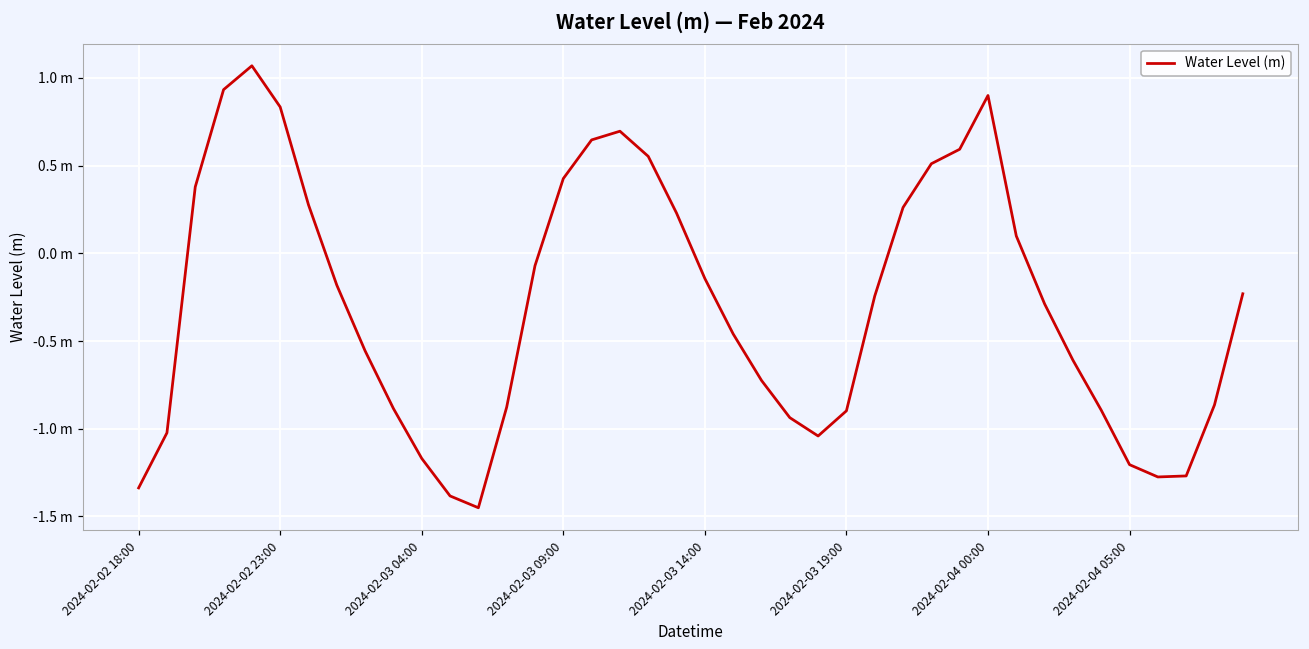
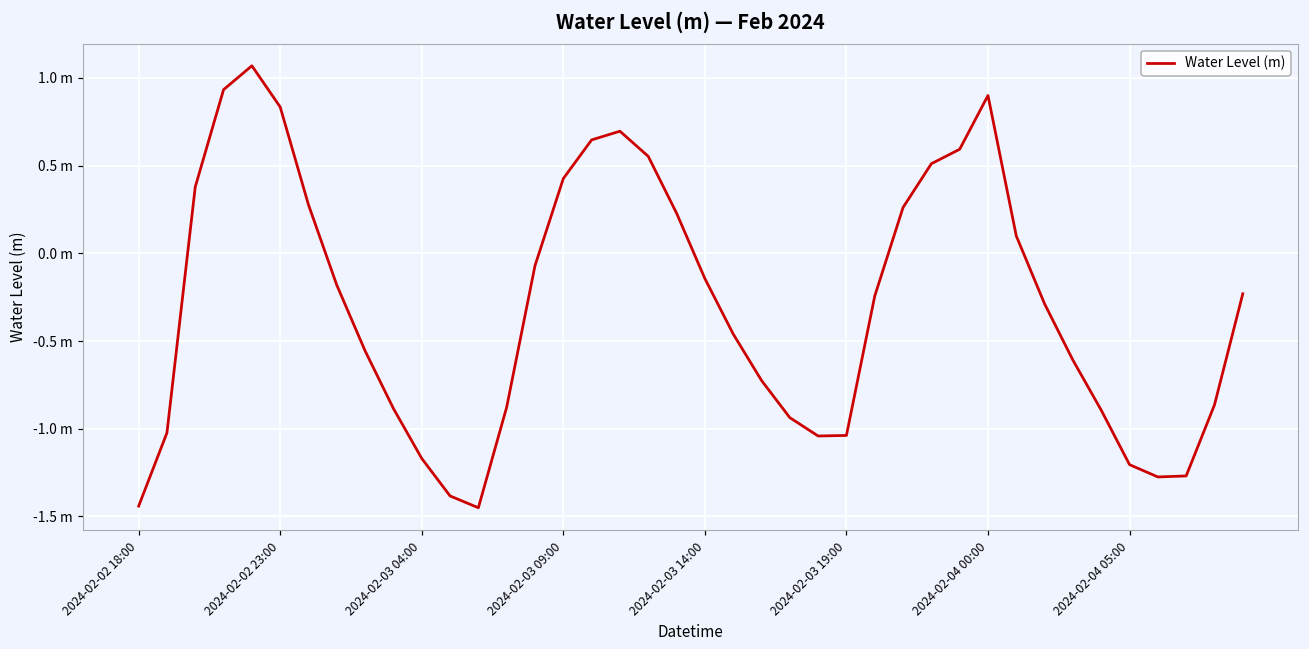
  {
-   "2024-02-02 18:00": "-1.34 m",
+   "2024-02-02 18:00": "-1.44 m",
    "2024-02-02 23:00": "0.83 m",
    "2024-02-03 04:00": "-1.17 m",
    "2024-02-03 09:00": "0.43 m",
    "2024-02-03 14:00": "-0.14 m",
-   "2024-02-03 19:00": "-0.90 m",
+   "2024-02-03 19:00": "-1.04 m",
    "2024-02-04 00:00": "0.90 m",
    "2024-02-04 05:00": "-1.20 m"
  }
